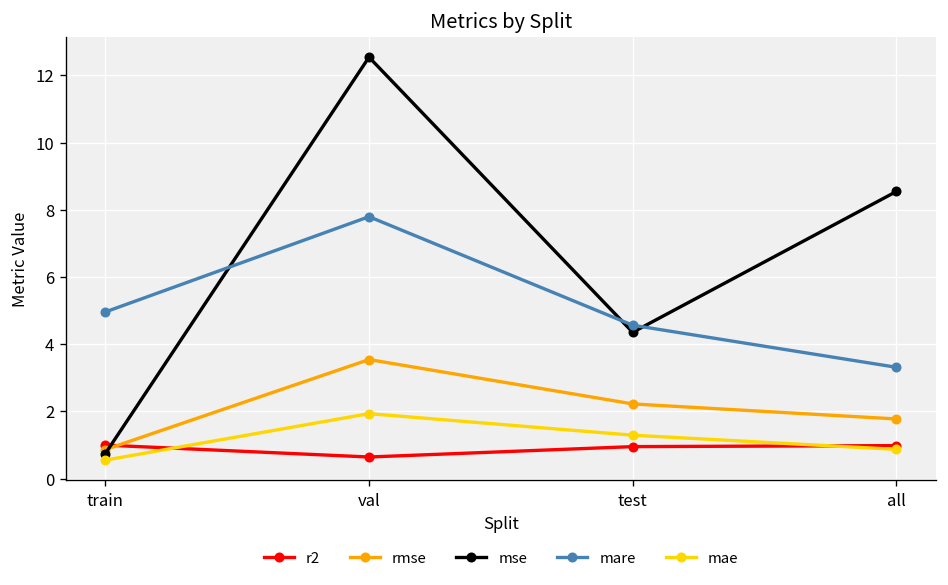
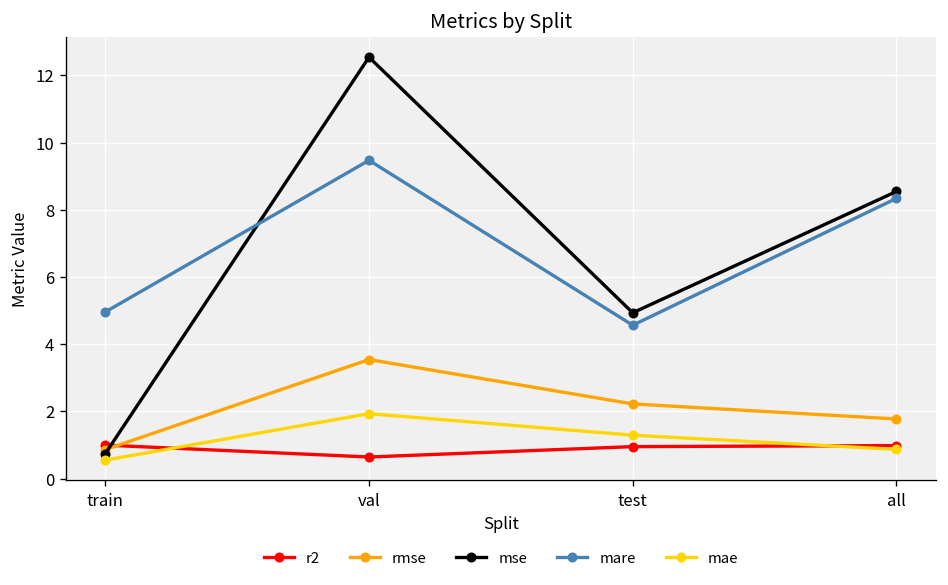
  {
    "r2": {
      "train": 1.0,
      "val": 0.6,
      "test": 1.0,
      "all": 1.0
    },
    "mse": {
      "train": 0.7,
      "val": 12.5,
-     "test": 4.4,
+     "test": 4.9,
      "all": 8.5
    },
    "mare": {
      "train": 5.0,
-     "val": 7.8,
+     "val": 9.5,
      "test": 4.6,
-     "all": 3.3
+     "all": 8.3
    }
  }
